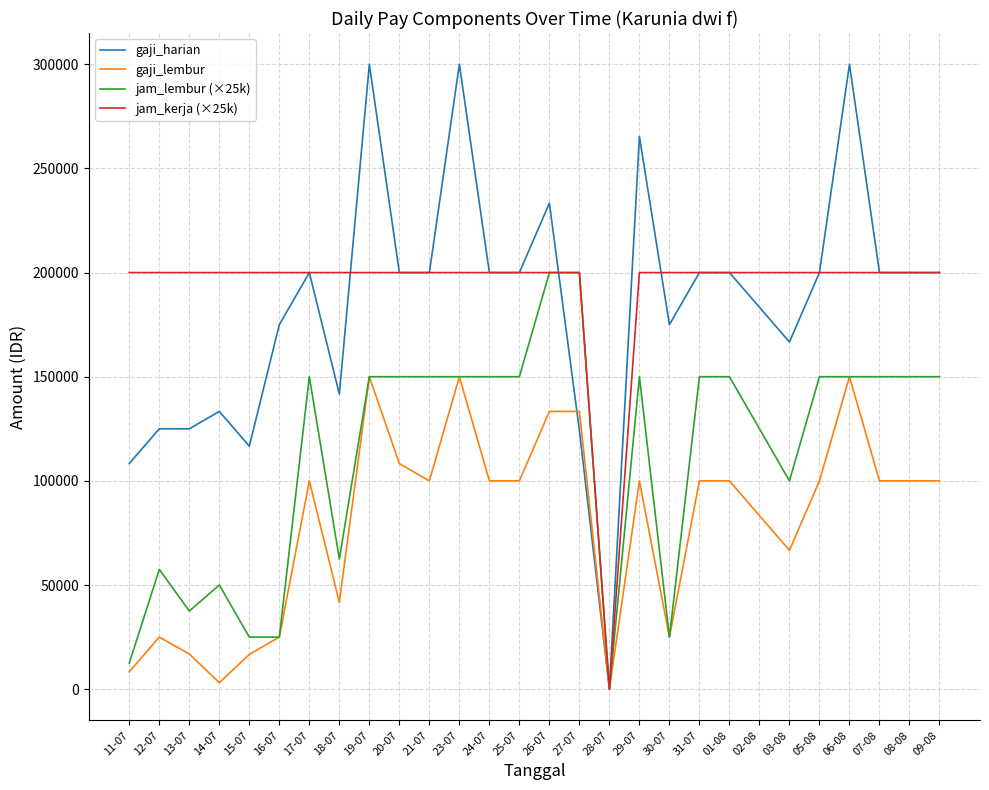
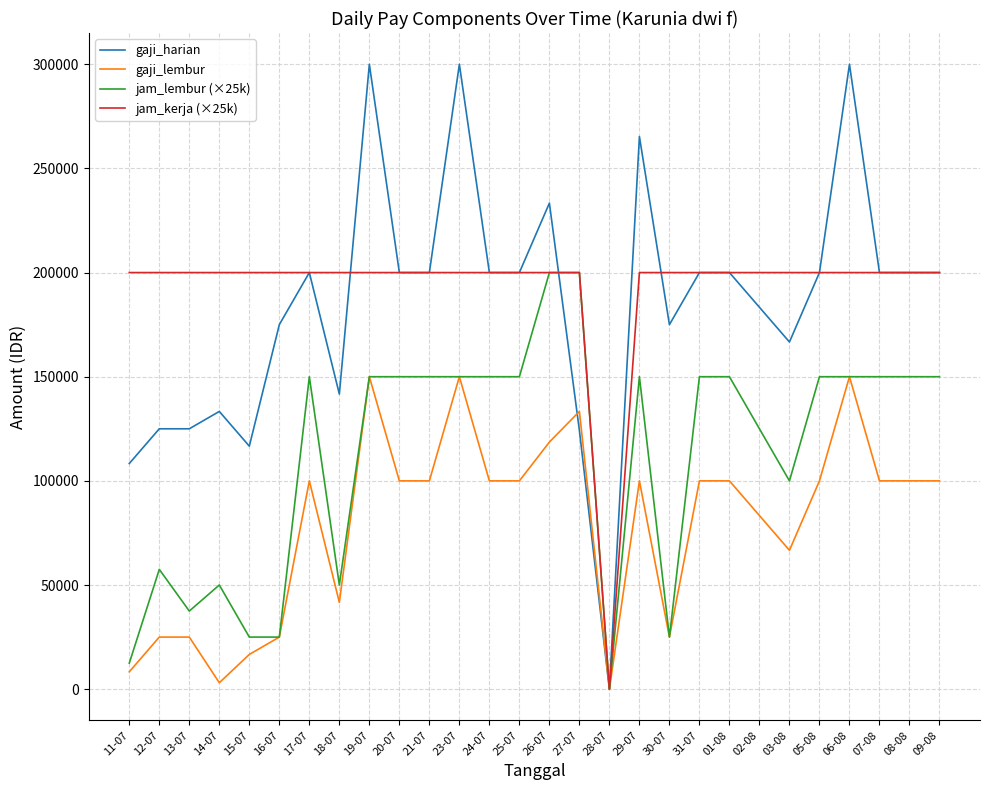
  {
    "gaji_harian": {
      "11-07": 108000,
      "12-07": 125000,
      "13-07": 125000,
      "14-07": 133000,
      "15-07": 117000,
      "16-07": 175000,
      "18-07": 142000,
      "19-07": 300000,
      "23-07": 300000,
      "26-07": 233000,
      "27-07": 124000,
      "29-07": 265000,
      "30-07": 175000,
      "02-08": 183000,
      "03-08": 167000,
      "06-08": 300000
    },
    "gaji_lembur": {
      "11-07": 8000,
      "12-07": 25000,
-     "13-07": 17000,
+     "13-07": 25000,
      "14-07": 3000,
      "15-07": 17000,
      "17-07": 100000,
      "18-07": 42000,
-     "20-07": 108000,
+     "20-07": 100000,
      "21-07": 100000,
      "24-07": 100000,
      "25-07": 100000,
-     "26-07": 133000,
+     "26-07": 119000,
      "27-07": 133000,
      "29-07": 100000,
      "31-07": 100000,
      "01-08": 100000,
      "02-08": 83000,
      "03-08": 67000,
      "05-08": 100000,
      "07-08": 100000,
      "08-08": 100000,
      "09-08": 100000
    },
    "jam_lembur (×25k)": {
      "11-07": 13000,
      "12-07": 57000,
      "13-07": 38000,
      "14-07": 50000,
      "15-07": 25000,
      "17-07": 150000,
-     "18-07": 63000,
+     "18-07": 50000,
      "20-07": 150000,
      "21-07": 150000,
      "24-07": 150000,
      "25-07": 150000,
      "29-07": 150000,
      "31-07": 150000,
      "01-08": 150000,
      "02-08": 125000,
      "03-08": 100000,
      "05-08": 150000,
      "07-08": 150000,
      "08-08": 150000,
      "09-08": 150000
    },
    "jam_kerja (×25k)": {
      "11-07": 200000,
      "12-07": 200000,
      "13-07": 200000,
      "14-07": 200000,
      "15-07": 200000,
      "16-07": 200000,
      "18-07": 200000,
      "19-07": 200000,
      "23-07": 200000,
      "29-07": 200000,
      "30-07": 200000,
      "02-08": 200000,
      "03-08": 200000,
      "06-08": 200000
    }
  }
